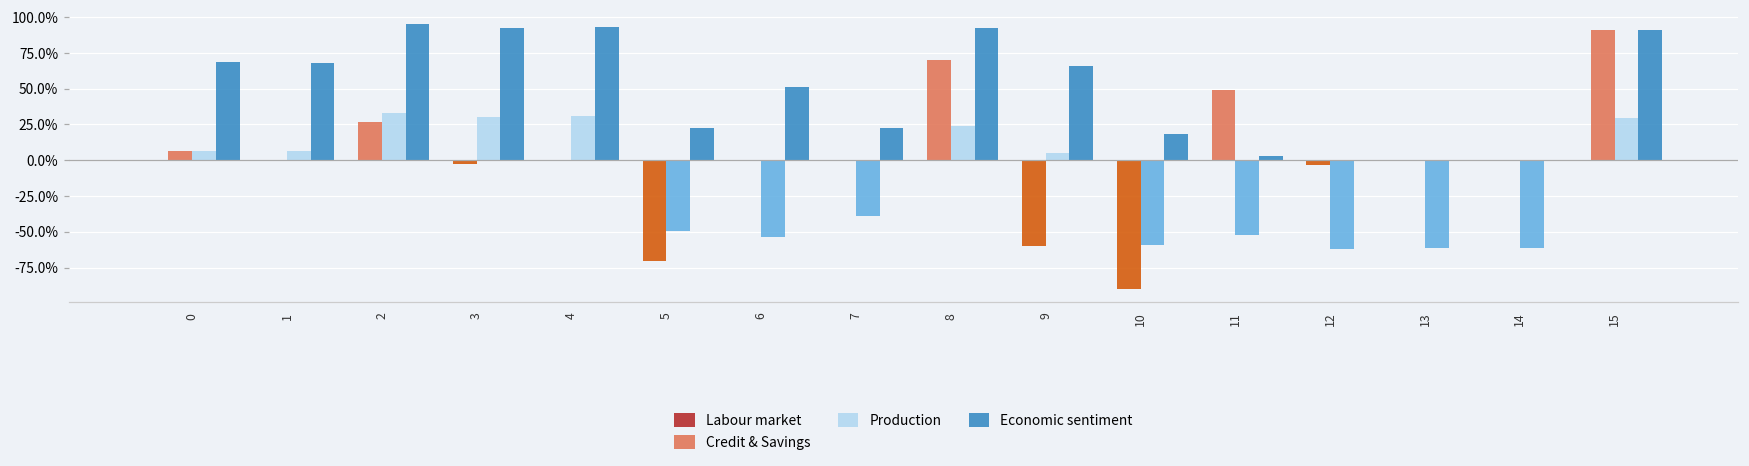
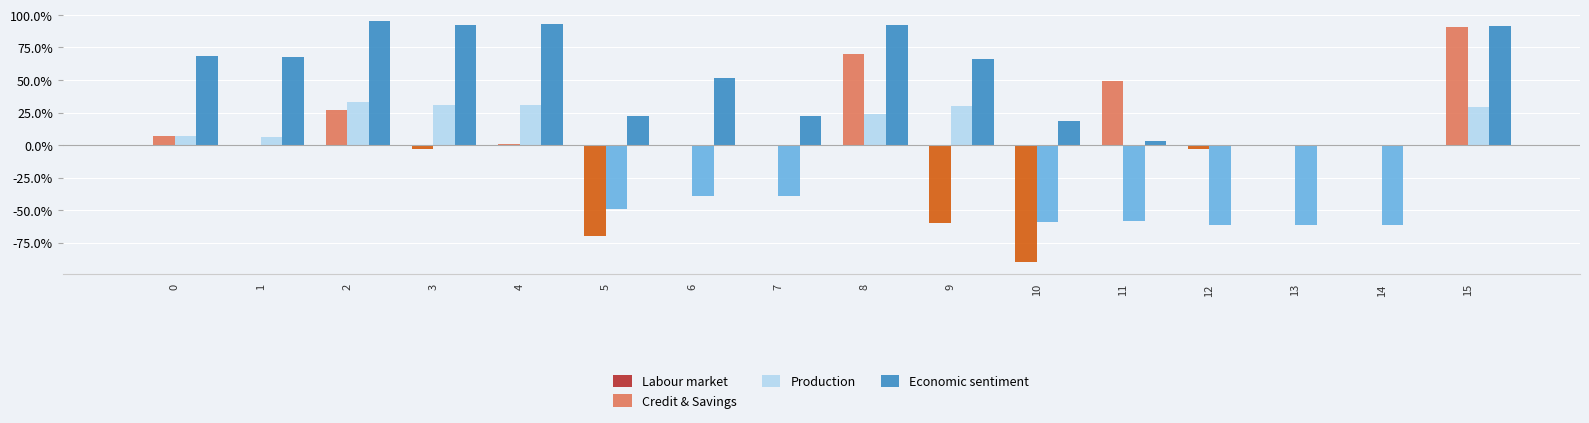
  {
    "Labour market": {
      "0": "0%"
    },
    "Credit & Savings": {
      "0": "7%",
      "2": "27%",
      "3": "-3%",
      "5": "-70%",
      "8": "70%",
      "9": "-60%",
      "10": "-90%",
      "11": "49%",
      "12": "-3%",
      "14": "0%",
      "15": "91%"
    },
    "Production": {
      "0": "7%",
      "1": "6%",
      "2": "33%",
      "3": "31%",
      "4": "31%",
      "5": "-49%",
-     "6": "-54%",
+     "6": "-39%",
      "7": "-39%",
      "8": "24%",
-     "9": "5%",
+     "9": "30%",
      "10": "-59%",
-     "11": "-52%",
+     "11": "-59%",
      "12": "-62%",
      "13": "-62%",
      "14": "-62%",
      "15": "29%"
    },
    "Economic sentiment": {
      "0": "68%",
      "1": "68%",
      "2": "95%",
      "3": "92%",
      "4": "93%",
      "5": "23%",
      "6": "51%",
      "7": "23%",
      "8": "92%",
      "9": "66%",
      "10": "18%",
      "11": "3%",
      "12": "0%",
      "15": "91%"
    }
  }
